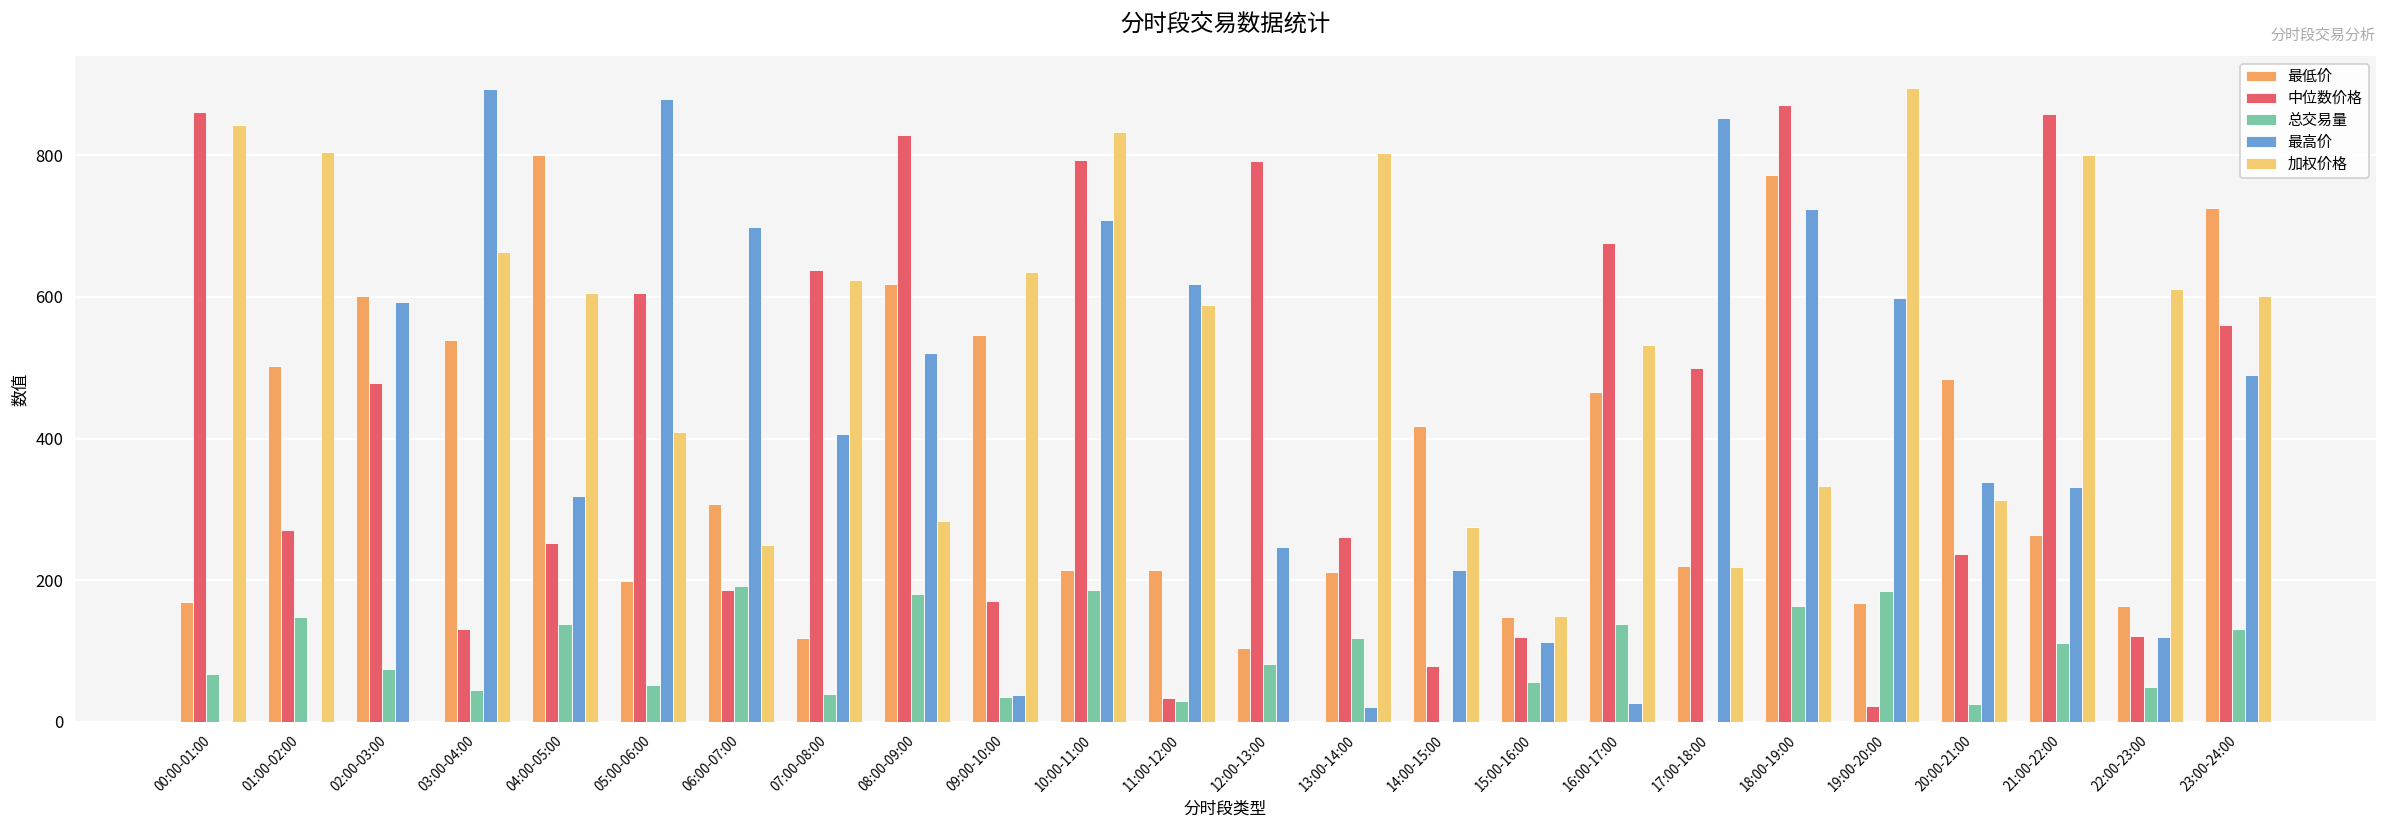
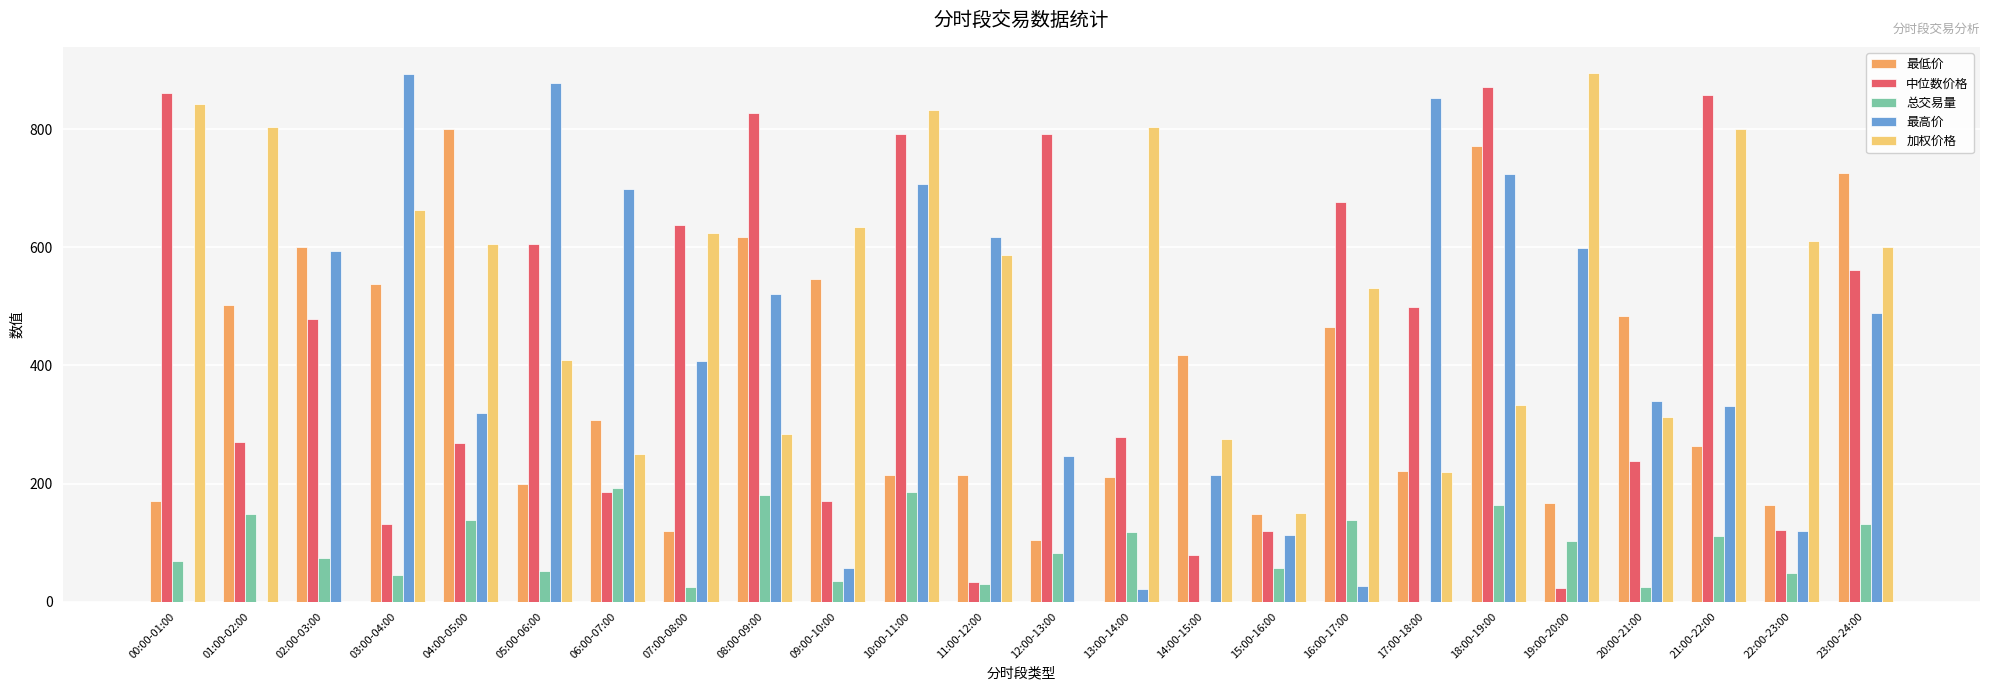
  {
    "中位数价格": {
      "00:00-01:00": 860,
      "01:00-02:00": 270,
      "02:00-03:00": 480,
      "03:00-04:00": 130,
-     "04:00-05:00": 250,
+     "04:00-05:00": 270,
      "05:00-06:00": 610,
      "06:00-07:00": 190,
      "07:00-08:00": 640,
      "08:00-09:00": 830,
      "09:00-10:00": 170,
      "10:00-11:00": 790,
      "11:00-12:00": 30,
      "12:00-13:00": 790,
-     "13:00-14:00": 260,
+     "13:00-14:00": 280,
      "14:00-15:00": 80,
      "15:00-16:00": 120,
      "16:00-17:00": 680,
      "17:00-18:00": 500,
      "18:00-19:00": 870,
      "19:00-20:00": 20,
      "20:00-21:00": 240,
      "21:00-22:00": 860,
      "22:00-23:00": 120,
      "23:00-24:00": 560
    },
    "总交易量": {
      "00:00-01:00": 70,
      "01:00-02:00": 150,
      "02:00-03:00": 70,
      "03:00-04:00": 40,
      "04:00-05:00": 140,
      "05:00-06:00": 50,
      "06:00-07:00": 190,
-     "07:00-08:00": 40,
+     "07:00-08:00": 20,
      "08:00-09:00": 180,
      "09:00-10:00": 30,
      "10:00-11:00": 190,
      "11:00-12:00": 30,
      "12:00-13:00": 80,
      "13:00-14:00": 120,
      "14:00-15:00": 0,
      "15:00-16:00": 60,
      "16:00-17:00": 140,
      "17:00-18:00": 0,
      "18:00-19:00": 160,
-     "19:00-20:00": 180,
+     "19:00-20:00": 100,
      "20:00-21:00": 30,
      "21:00-22:00": 110,
      "22:00-23:00": 50,
      "23:00-24:00": 130
    },
    "最高价": {
      "00:00-01:00": 0,
      "01:00-02:00": 0,
      "02:00-03:00": 590,
      "03:00-04:00": 890,
      "04:00-05:00": 320,
      "05:00-06:00": 880,
      "06:00-07:00": 700,
      "07:00-08:00": 410,
      "08:00-09:00": 520,
-     "09:00-10:00": 40,
+     "09:00-10:00": 60,
      "10:00-11:00": 710,
      "11:00-12:00": 620,
      "12:00-13:00": 250,
      "13:00-14:00": 20,
      "14:00-15:00": 210,
      "15:00-16:00": 110,
      "16:00-17:00": 30,
      "17:00-18:00": 850,
      "18:00-19:00": 720,
      "19:00-20:00": 600,
      "20:00-21:00": 340,
      "21:00-22:00": 330,
      "22:00-23:00": 120,
      "23:00-24:00": 490
    }
  }
